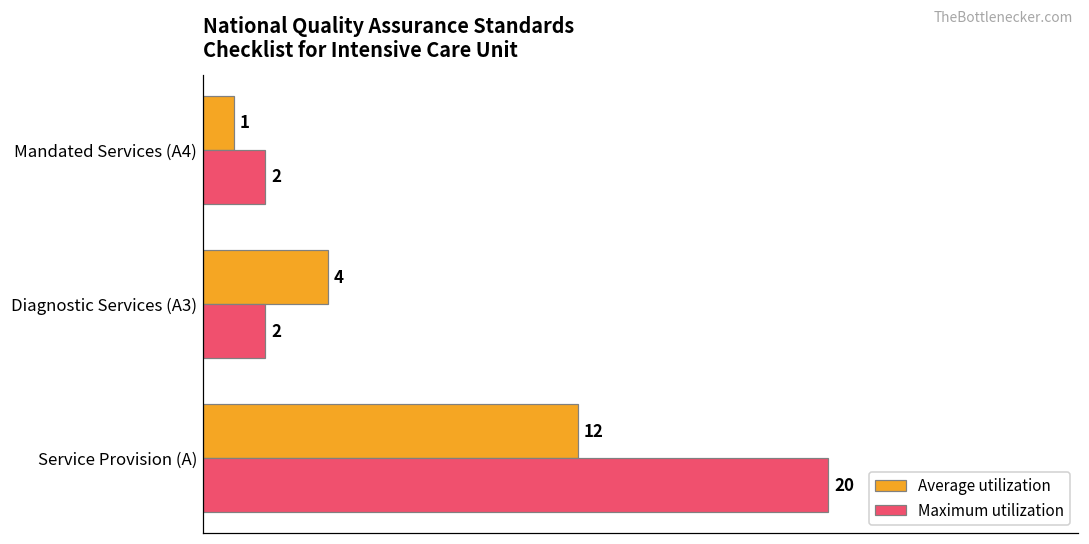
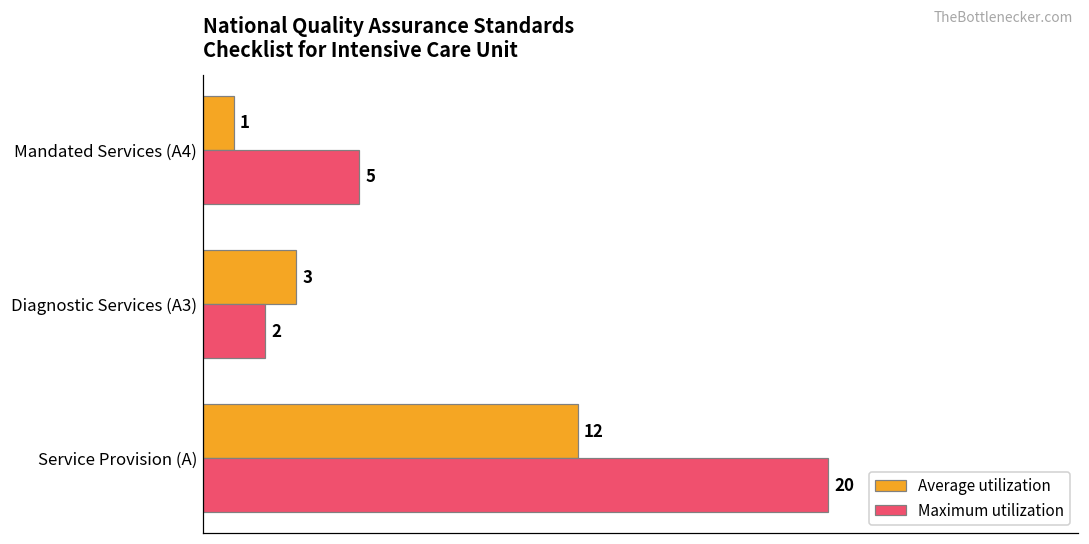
  {
    "Average utilization": {
      "Mandated Services (A4)": 1,
-     "Diagnostic Services (A3)": 4,
+     "Diagnostic Services (A3)": 3,
      "Service Provision (A)": 12
    },
    "Maximum utilization": {
-     "Mandated Services (A4)": 2,
+     "Mandated Services (A4)": 5,
      "Diagnostic Services (A3)": 2,
      "Service Provision (A)": 20
    }
  }
